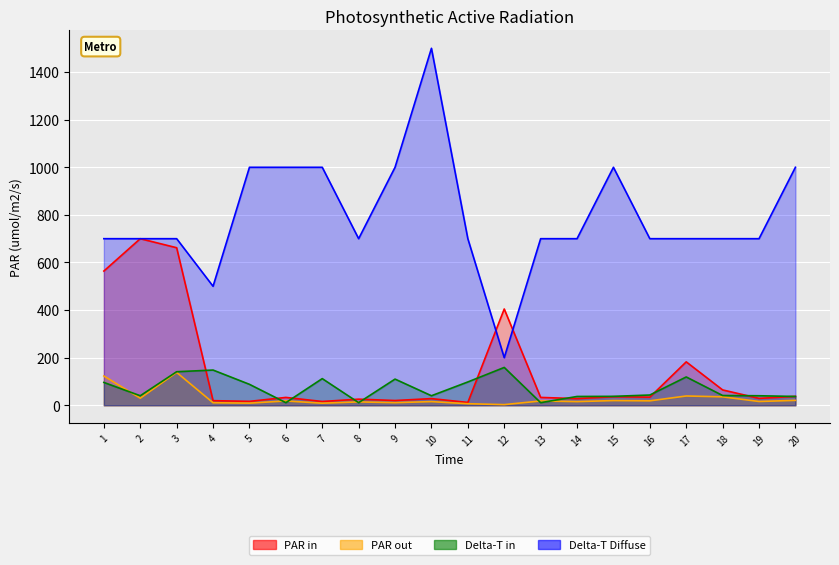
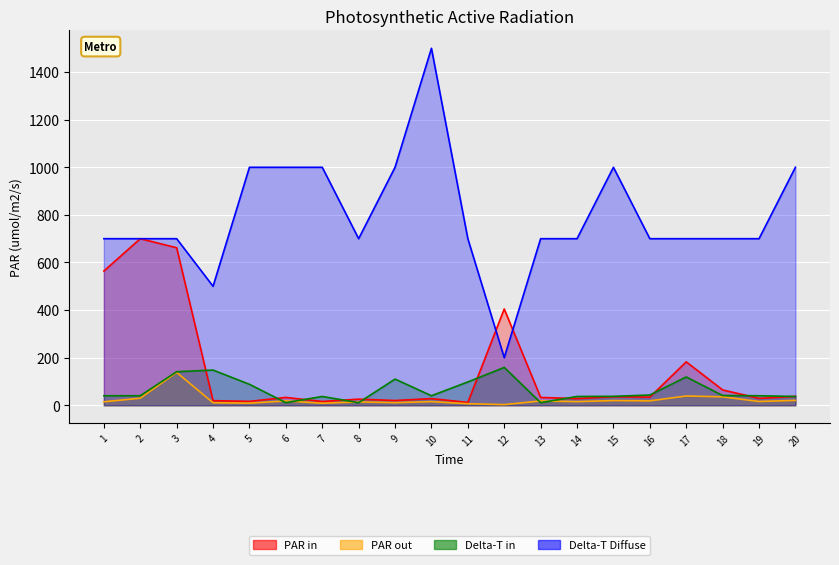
  {
    "PAR in": {
      "1": 560,
      "3": 660,
      "6": 30,
      "8": 30,
      "10": 30,
      "12": 400,
      "13": 30,
      "17": 180,
      "18": 60,
      "19": 30
    },
    "PAR out": {
-     "1": 120,
+     "1": 10,
      "10": 20,
      "12": 0,
      "14": 20,
      "15": 20,
      "16": 20,
      "17": 40,
      "19": 20,
      "20": 20
    },
    "Delta-T in": {
-     "1": 100,
+     "1": 40,
      "4": 150,
      "5": 90,
-     "7": 110,
+     "7": 40,
      "9": 110,
      "10": 40,
      "11": 100,
      "12": 160,
      "17": 120,
      "19": 40
    },
    "Delta-T Diffuse": {
      "1": 700,
      "3": 700,
      "4": 500,
      "5": 1000,
      "6": 1000,
      "7": 1000,
      "8": 700,
      "9": 1000,
      "10": 1500,
      "11": 700,
      "12": 200,
      "13": 700,
      "14": 700,
      "15": 1000,
      "16": 700,
      "17": 700,
      "18": 700,
      "19": 700,
      "20": 1000
    }
  }
